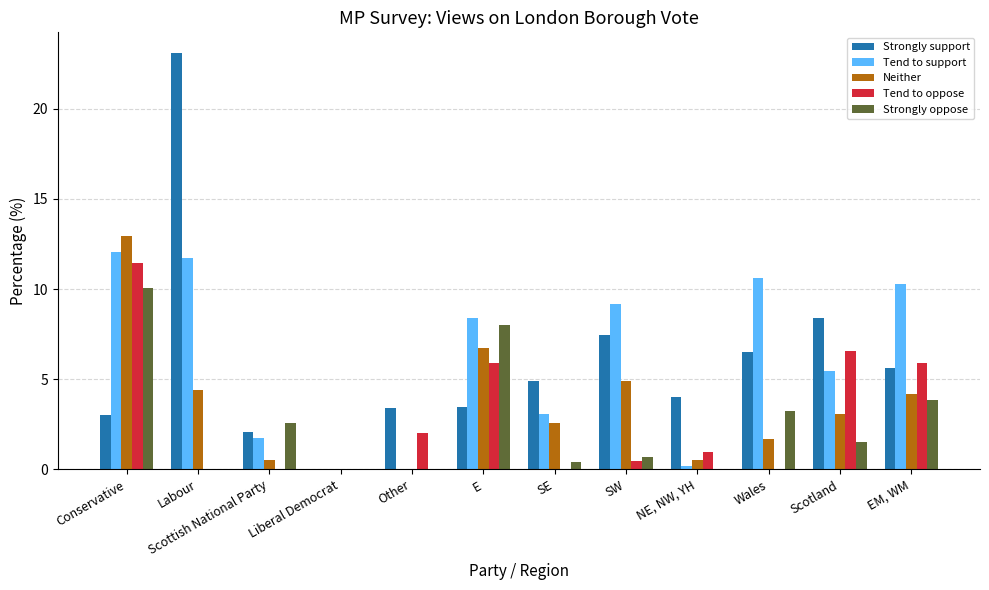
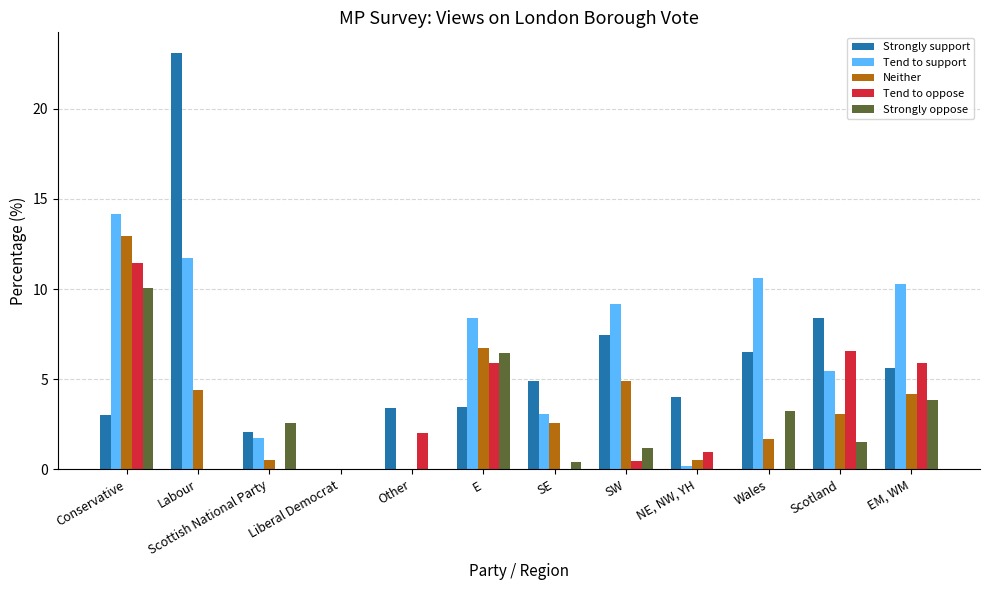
  {
    "Strongly support": {
      "Conservative": 3.0,
      "Labour": 23.1,
      "Scottish National Party": 2.1,
      "Liberal Democrat": 0.0,
      "Other": 3.4,
      "E": 3.5,
      "SE": 4.9,
      "SW": 7.5,
      "NE, NW, YH": 4.0,
      "Wales": 6.5,
      "Scotland": 8.4,
      "EM, WM": 5.6
    },
    "Tend to support": {
-     "Conservative": 12.1,
+     "Conservative": 14.2,
      "Labour": 11.8,
      "Scottish National Party": 1.8,
      "Liberal Democrat": 0.0,
      "Other": 0.0,
      "E": 8.4,
      "SE": 3.1,
      "SW": 9.2,
      "NE, NW, YH": 0.2,
      "Wales": 10.6,
      "Scotland": 5.5,
      "EM, WM": 10.3
    },
    "Neither": {
      "Conservative": 12.9,
      "Labour": 4.4,
      "Scottish National Party": 0.5,
      "Liberal Democrat": 0.0,
      "Other": 0.0,
      "E": 6.8,
      "SE": 2.6,
      "SW": 4.9,
      "NE, NW, YH": 0.5,
      "Wales": 1.7,
      "Scotland": 3.1,
      "EM, WM": 4.2
    },
    "Tend to oppose": {
      "Conservative": 11.4,
      "Labour": 0.0,
      "Scottish National Party": 0.0,
      "Liberal Democrat": 0.0,
      "Other": 2.0,
      "E": 5.9,
      "SE": 0.0,
      "SW": 0.5,
      "NE, NW, YH": 1.0,
      "Wales": 0.0,
      "Scotland": 6.6,
      "EM, WM": 5.9
    },
    "Strongly oppose": {
      "Conservative": 10.1,
      "Labour": 0.0,
      "Scottish National Party": 2.6,
      "Liberal Democrat": 0.0,
      "Other": 0.0,
-     "E": 8.0,
+     "E": 6.5,
      "SE": 0.4,
-     "SW": 0.7,
+     "SW": 1.2,
      "NE, NW, YH": 0.0,
      "Wales": 3.3,
      "Scotland": 1.5,
      "EM, WM": 3.8
    }
  }
